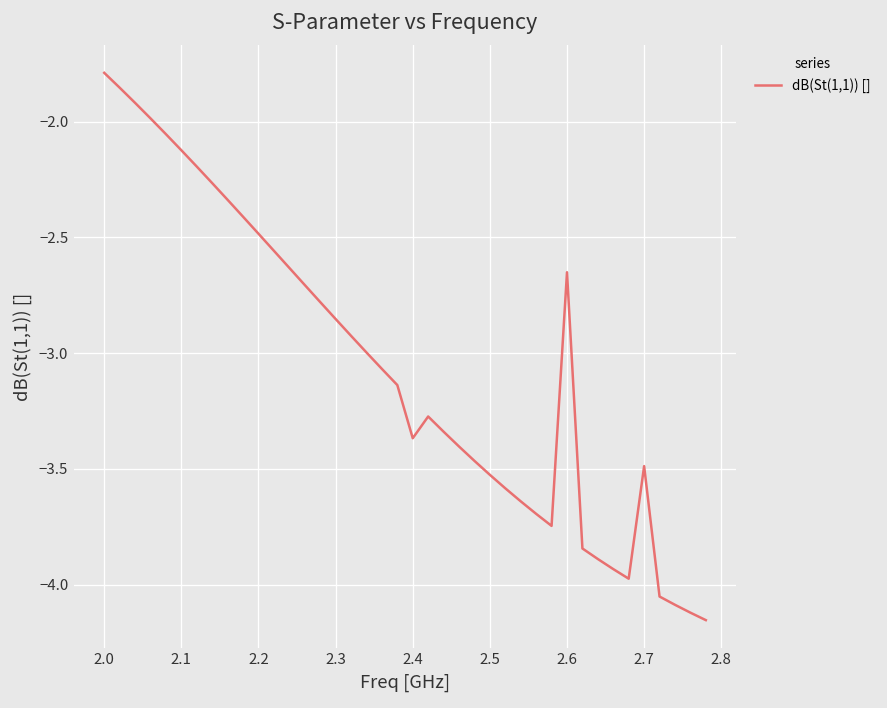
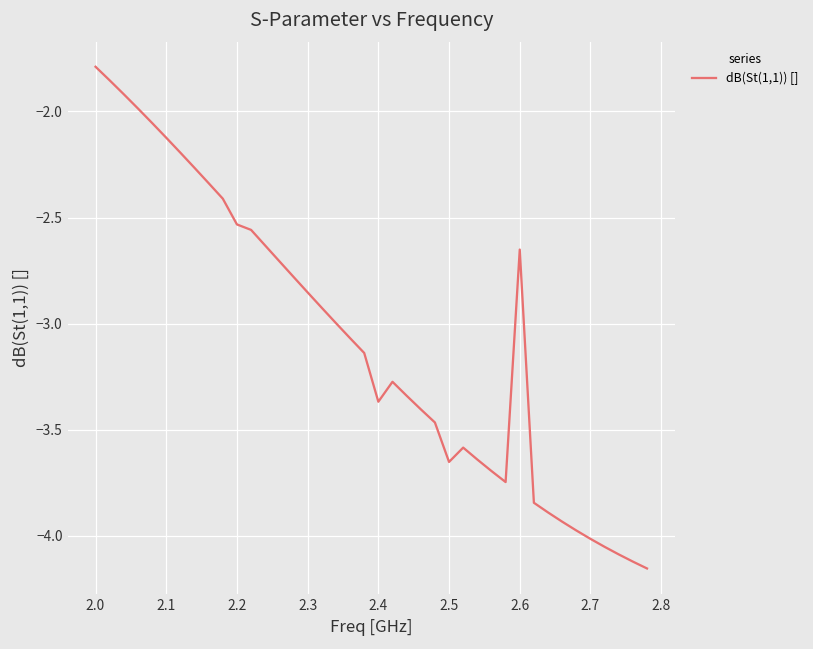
  {
    "2.0": -1.79,
    "2.1": -2.12,
-   "2.2": -2.48,
+   "2.2": -2.53,
    "2.3": -2.85,
    "2.4": -3.37,
-   "2.5": -3.53,
+   "2.5": -3.65,
    "2.6": -2.65,
-   "2.7": -3.49
+   "2.7": -4.01
  }
